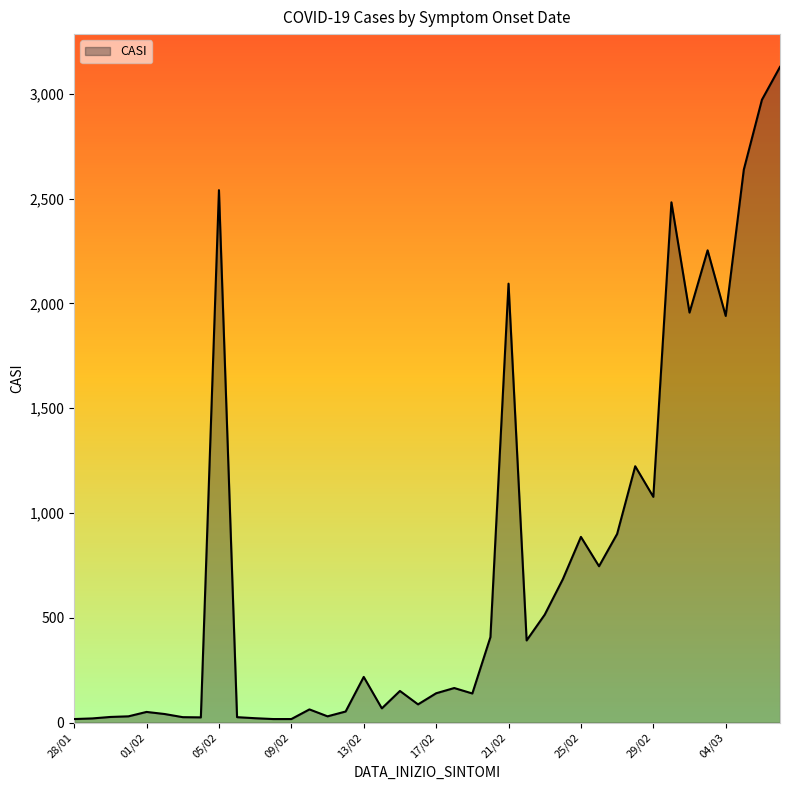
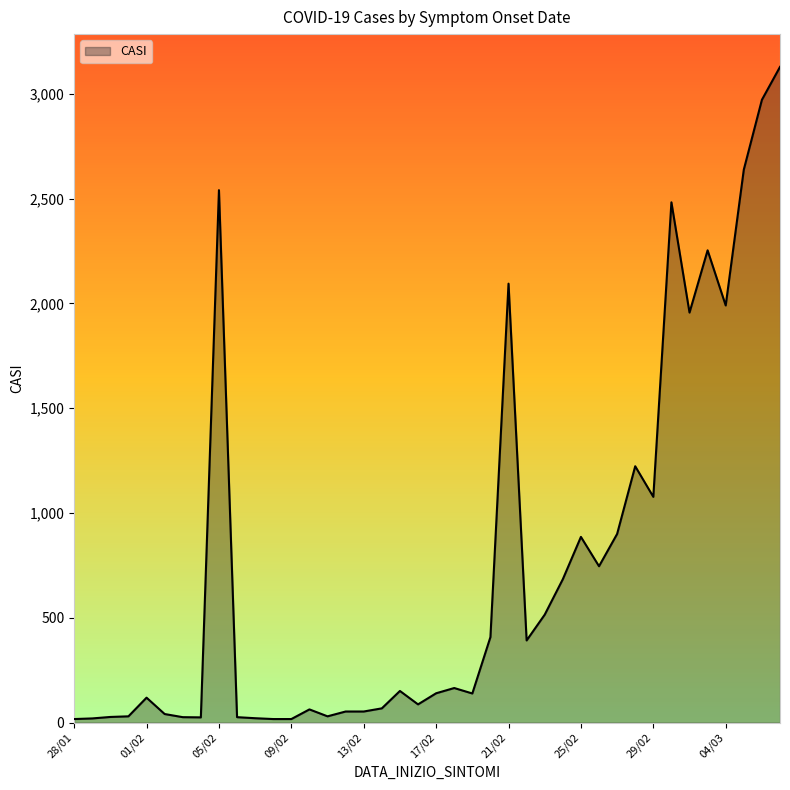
  {
    "28/01": "20",
-   "01/02": "50",
+   "01/02": "120",
    "05/02": "2,540",
    "09/02": "20",
-   "13/02": "220",
+   "13/02": "50",
    "17/02": "140",
    "21/02": "2,090",
    "25/02": "890",
    "29/02": "1,080",
-   "04/03": "1,940"
+   "04/03": "1,990"
  }
